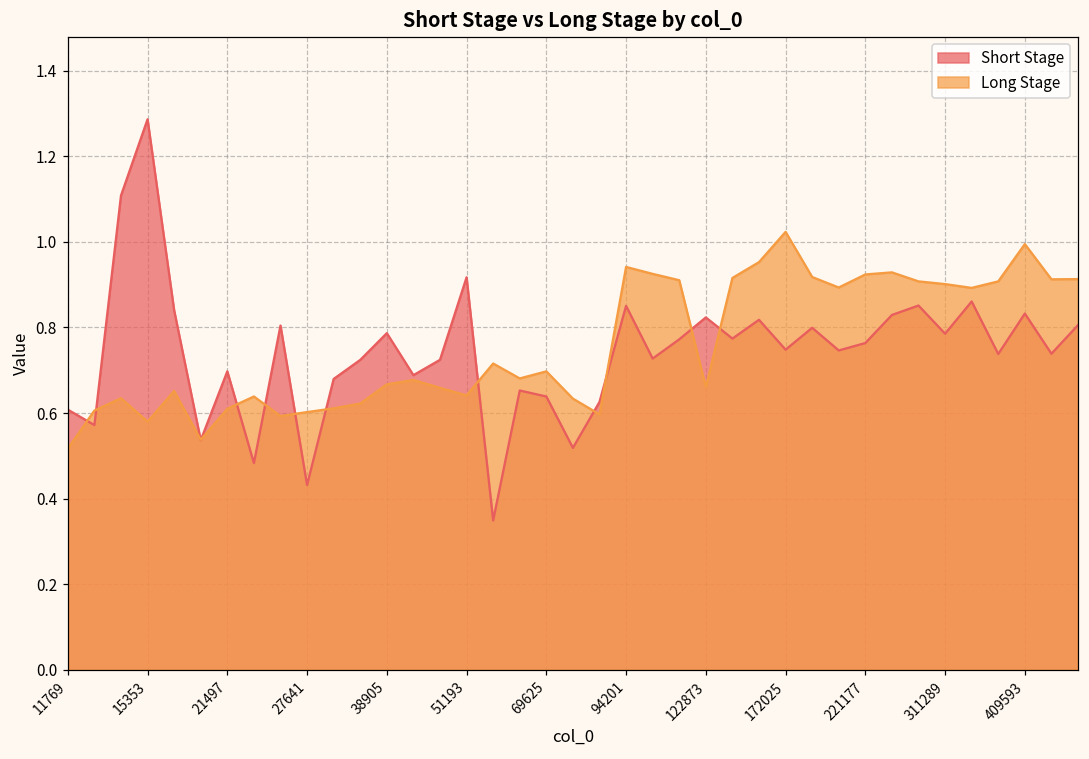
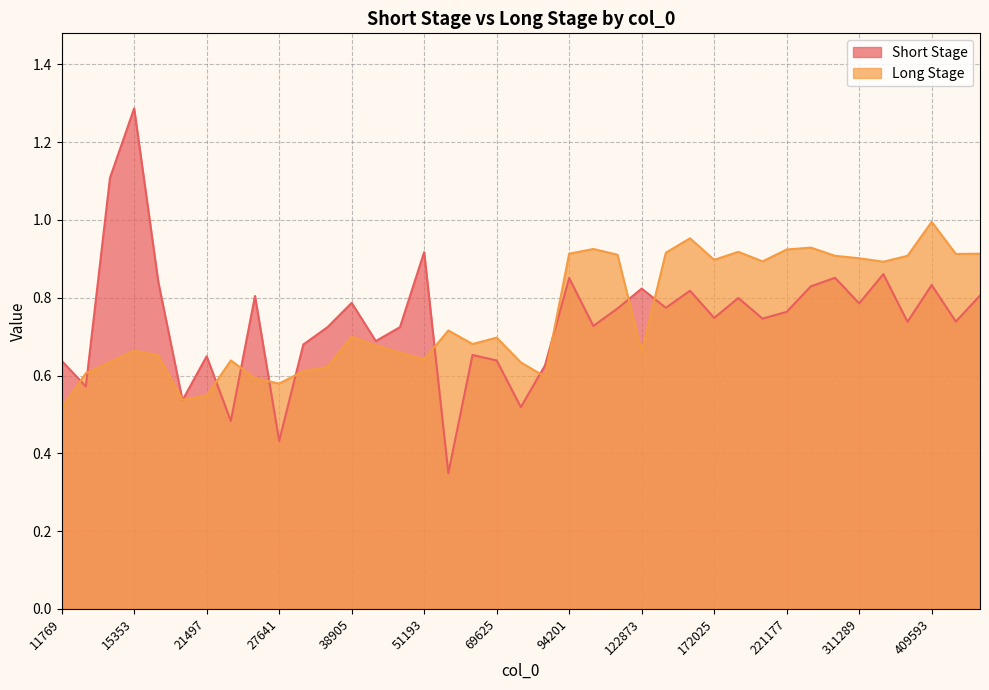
  {
    "Short Stage": {
-     "11769": 0.61,
+     "11769": 0.64,
      "15353": 1.29,
-     "21497": 0.70,
+     "21497": 0.65,
      "27641": 0.43,
      "38905": 0.79,
      "51193": 0.92,
      "69625": 0.64,
      "94201": 0.85,
      "122873": 0.82,
      "172025": 0.75,
      "221177": 0.76,
      "311289": 0.79,
      "409593": 0.83
    },
    "Long Stage": {
      "11769": 0.52,
-     "15353": 0.58,
-     "21497": 0.61,
-     "27641": 0.60,
-     "38905": 0.67,
+     "15353": 0.66,
+     "21497": 0.55,
+     "27641": 0.58,
+     "38905": 0.70,
      "51193": 0.64,
      "69625": 0.70,
-     "94201": 0.94,
+     "94201": 0.91,
      "122873": 0.66,
-     "172025": 1.02,
+     "172025": 0.90,
      "221177": 0.92,
      "311289": 0.90,
      "409593": 0.99
    }
  }
